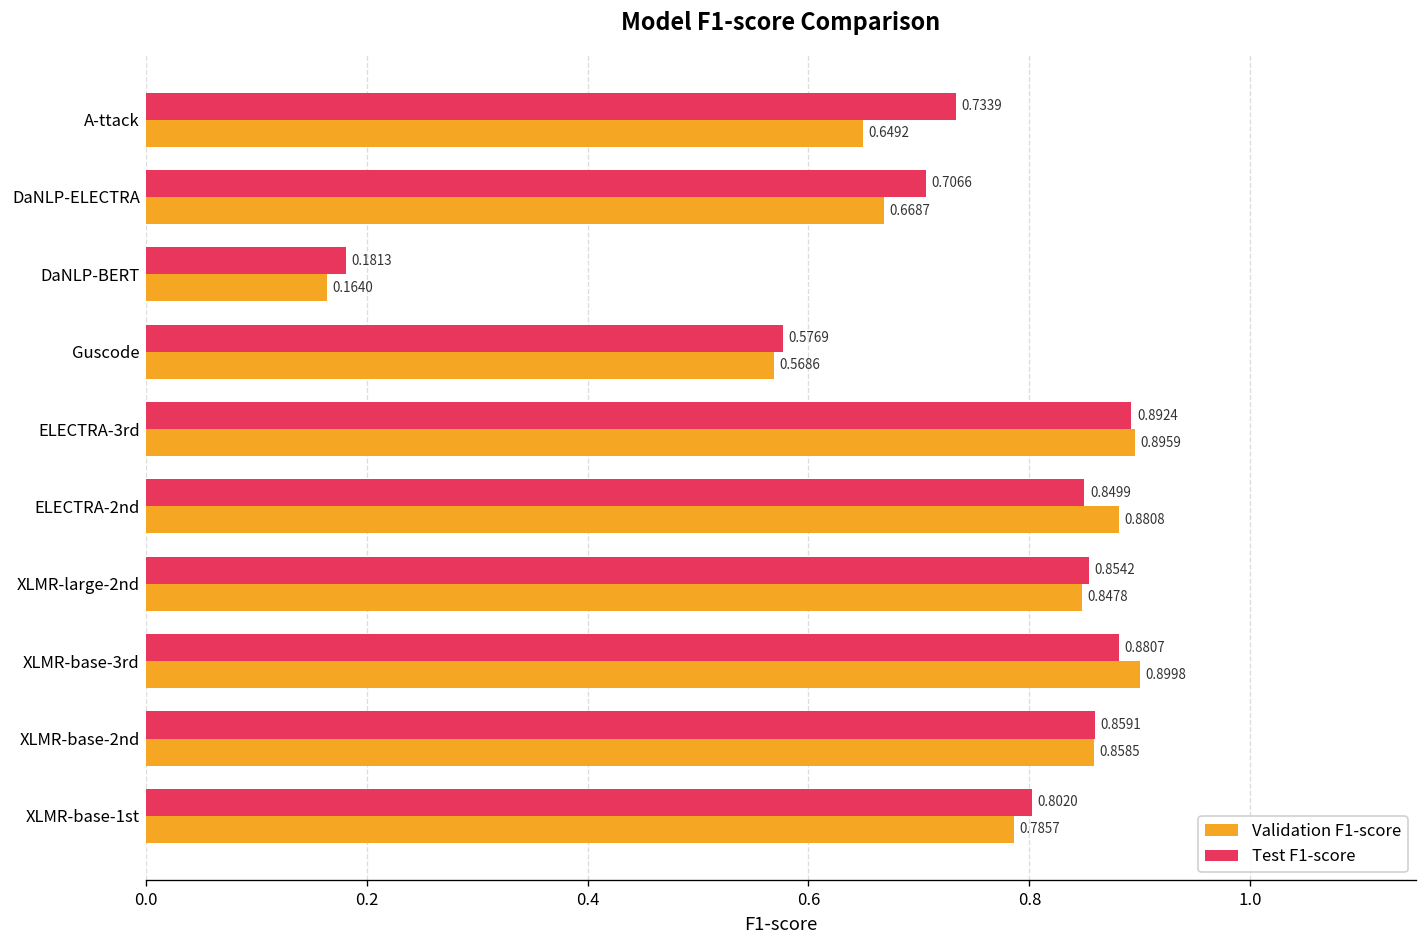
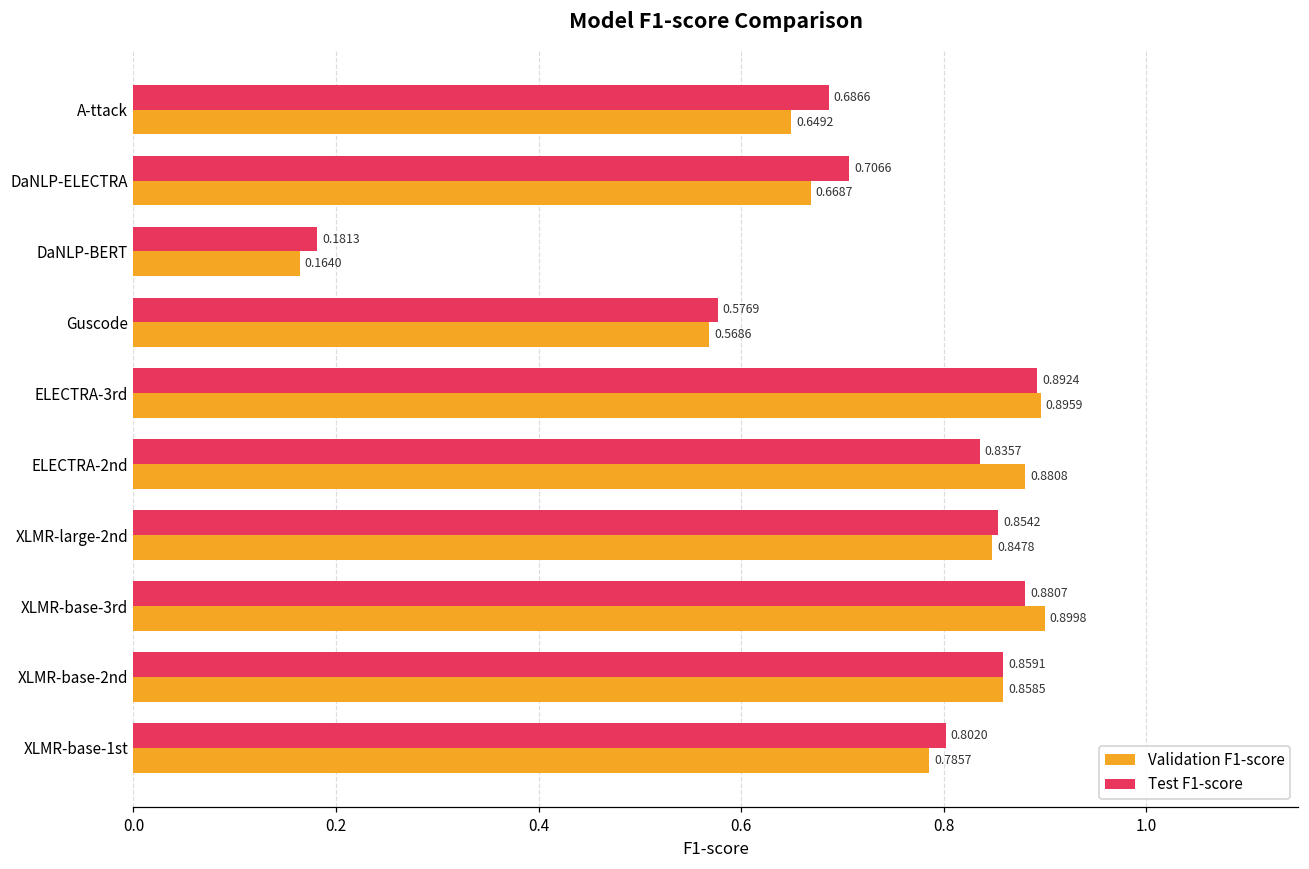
  {
    "Validation F1-score": {
      "A-ttack": 0.6492,
      "DaNLP-ELECTRA": 0.6687,
      "DaNLP-BERT": 0.1640,
      "Guscode": 0.5686,
      "ELECTRA-3rd": 0.8959,
      "ELECTRA-2nd": 0.8808,
      "XLMR-large-2nd": 0.8478,
      "XLMR-base-3rd": 0.8998,
      "XLMR-base-2nd": 0.8585,
      "XLMR-base-1st": 0.7857
    },
    "Test F1-score": {
-     "A-ttack": 0.7339,
+     "A-ttack": 0.6866,
      "DaNLP-ELECTRA": 0.7066,
      "DaNLP-BERT": 0.1813,
      "Guscode": 0.5769,
      "ELECTRA-3rd": 0.8924,
-     "ELECTRA-2nd": 0.8499,
+     "ELECTRA-2nd": 0.8357,
      "XLMR-large-2nd": 0.8542,
      "XLMR-base-3rd": 0.8807,
      "XLMR-base-2nd": 0.8591,
      "XLMR-base-1st": 0.8020
    }
  }
